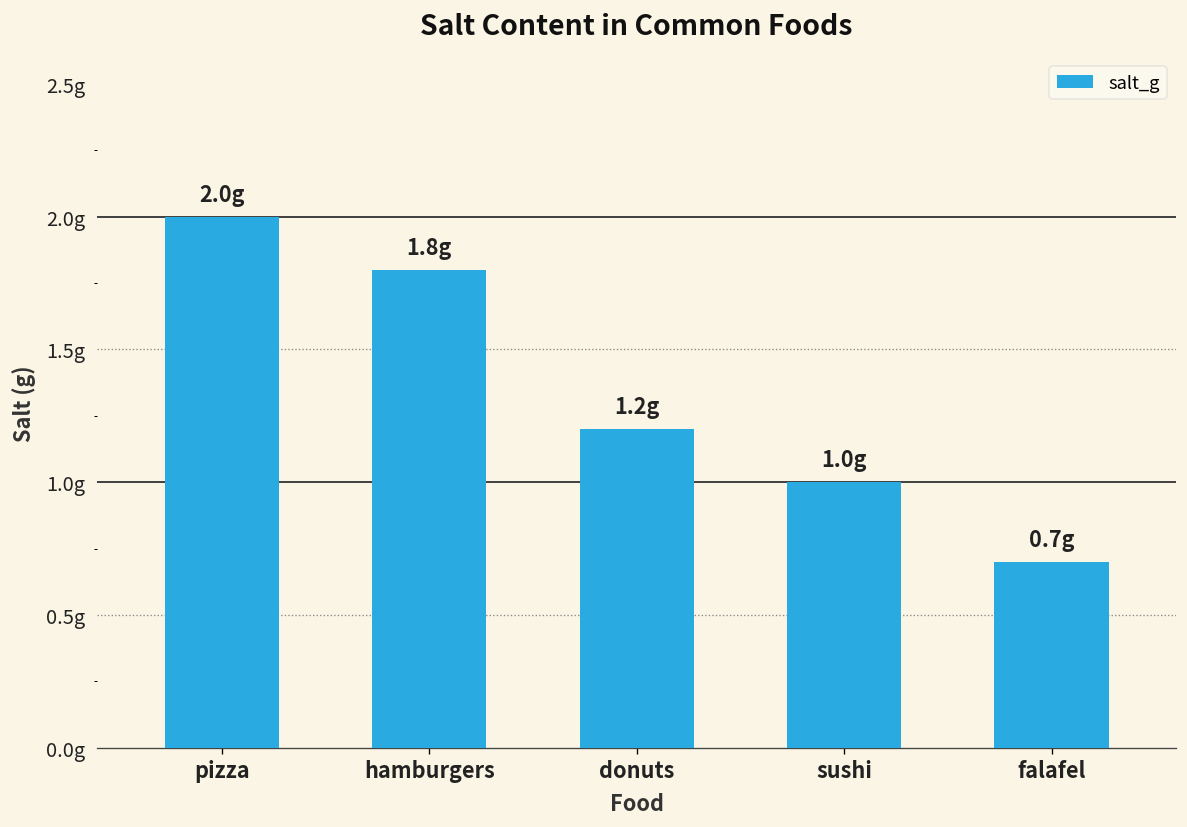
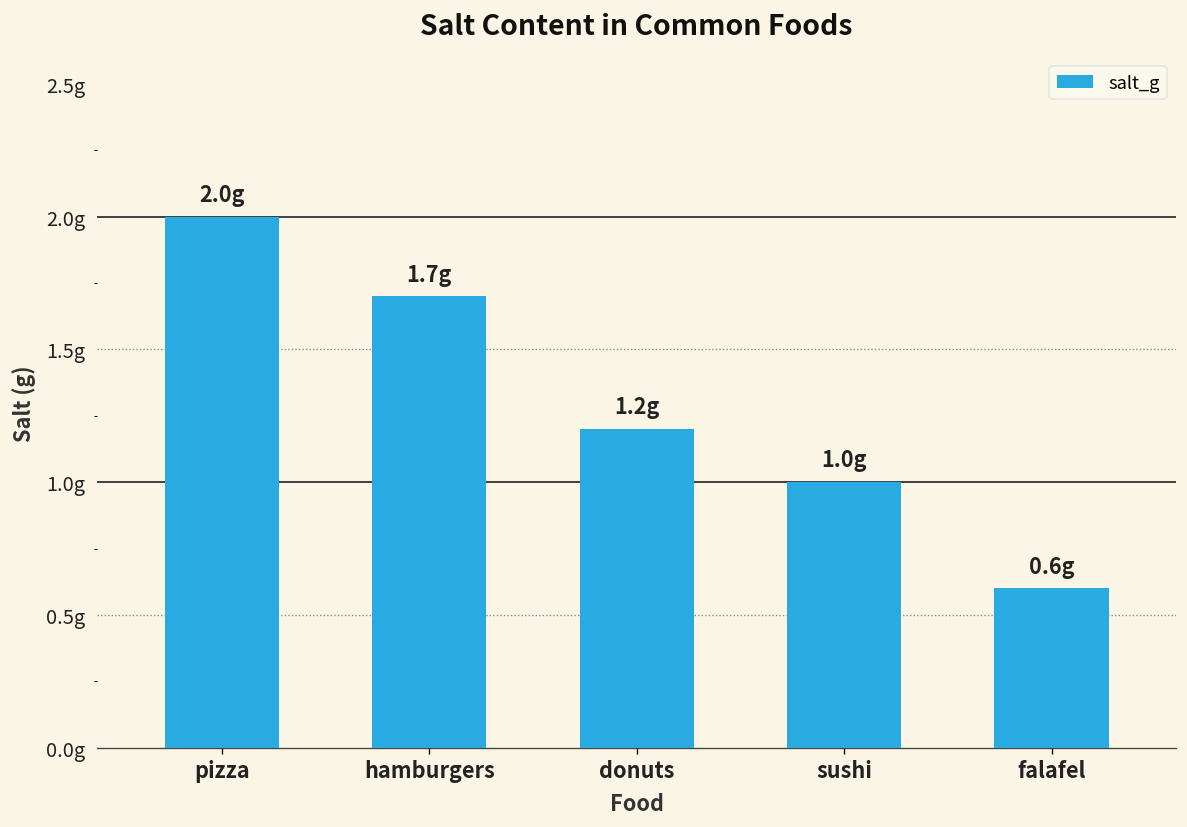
  {
    "pizza": "2.0g",
-   "hamburgers": "1.8g",
+   "hamburgers": "1.7g",
    "donuts": "1.2g",
    "sushi": "1.0g",
-   "falafel": "0.7g"
+   "falafel": "0.6g"
  }
